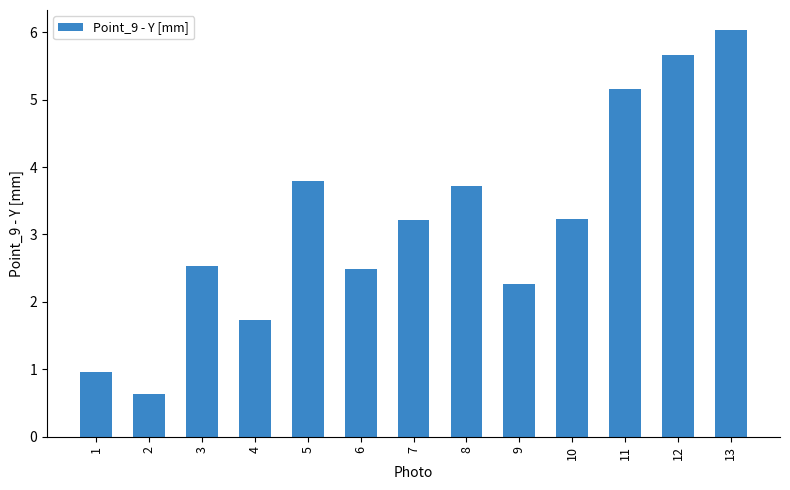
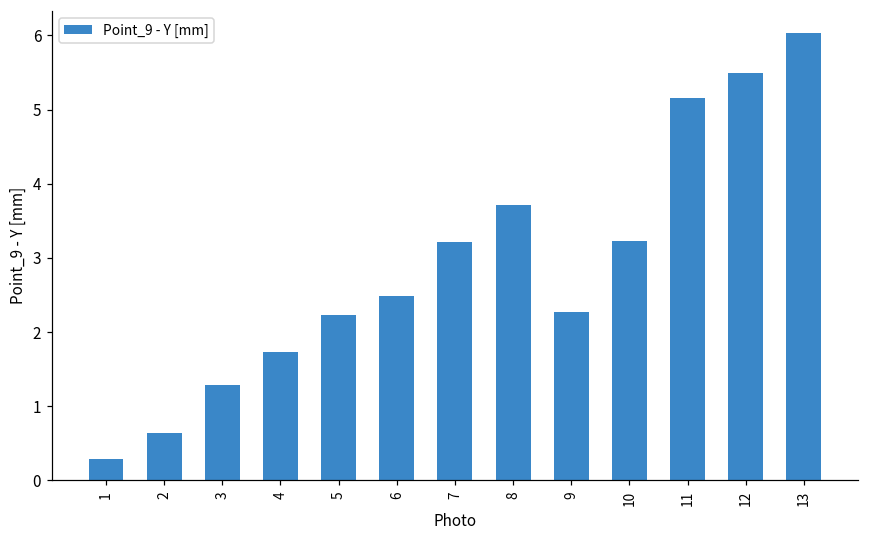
  {
-   "1": 1.0,
+   "1": 0.3,
    "2": 0.6,
-   "3": 2.5,
+   "3": 1.3,
    "4": 1.7,
-   "5": 3.8,
+   "5": 2.2,
    "6": 2.5,
    "7": 3.2,
    "8": 3.7,
    "9": 2.3,
    "10": 3.2,
    "11": 5.2,
-   "12": 5.7,
+   "12": 5.5,
    "13": 6.0
  }
